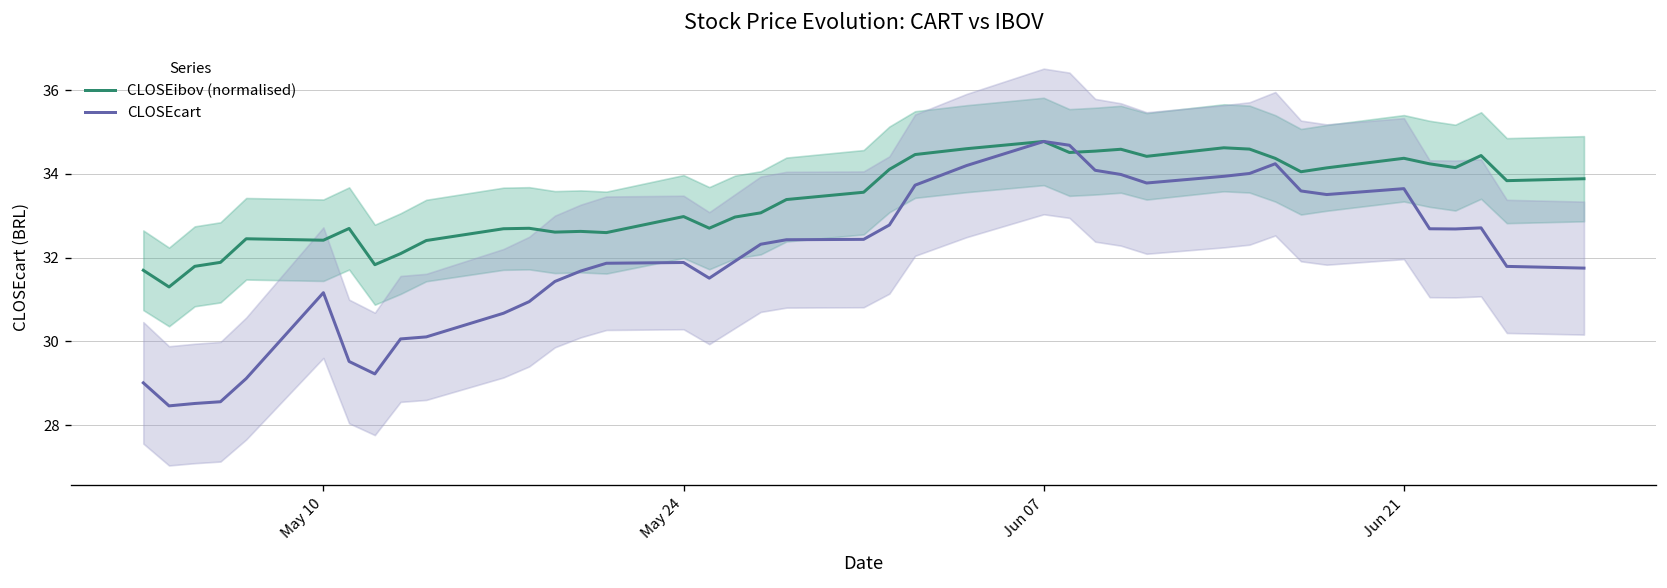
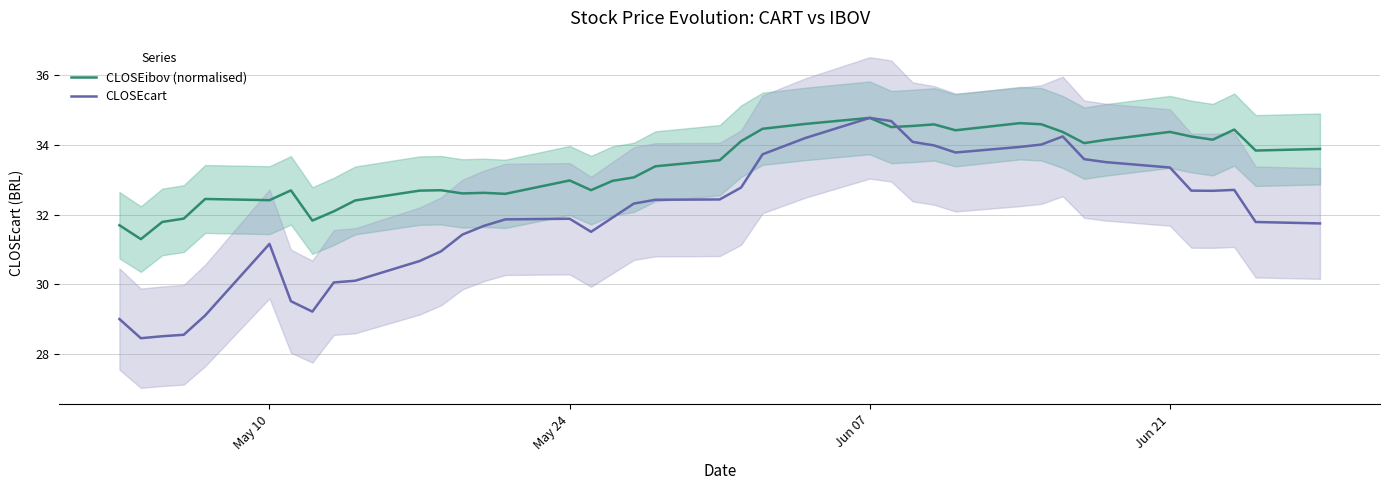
  {
    "CLOSEcart": {
      "May 10": 31.2,
      "May 24": 31.9,
-     "Jun 21": 33.6
+     "Jun 21": 33.4
    }
  }
